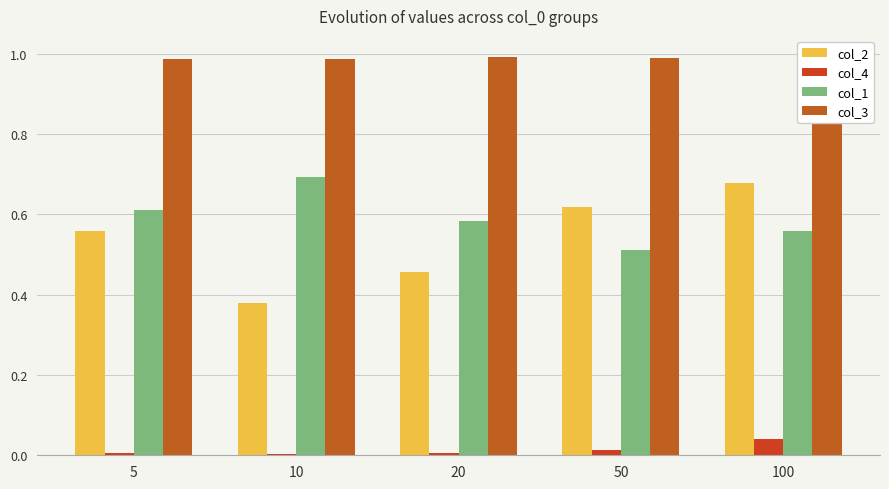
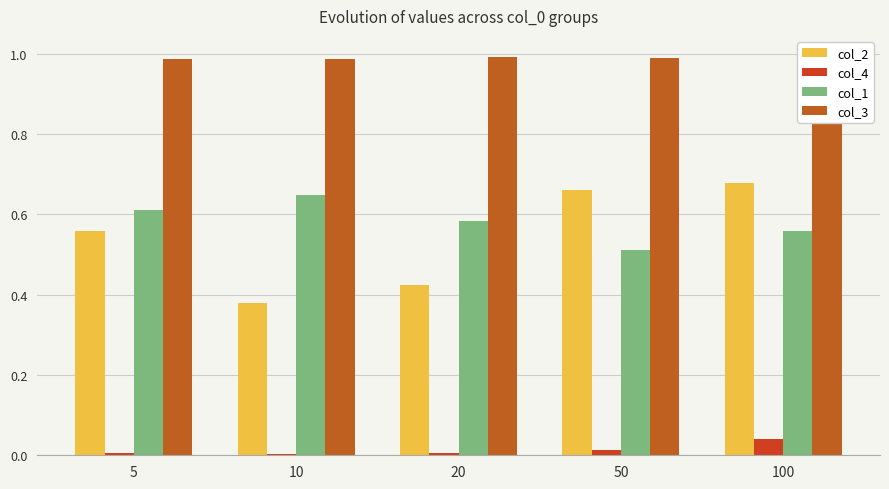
  {
    "col_2": {
      "5": 0.56,
      "10": 0.38,
-     "20": 0.46,
-     "50": 0.62,
+     "20": 0.42,
+     "50": 0.66,
      "100": 0.68
    },
    "col_1": {
      "5": 0.61,
-     "10": 0.69,
+     "10": 0.65,
      "20": 0.58,
      "50": 0.51,
      "100": 0.56
    }
  }
